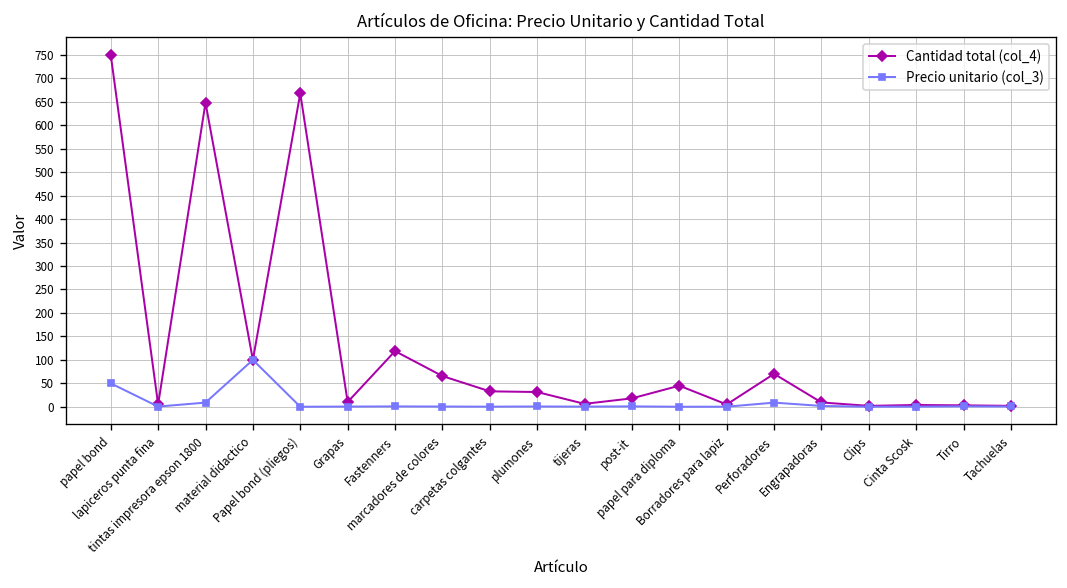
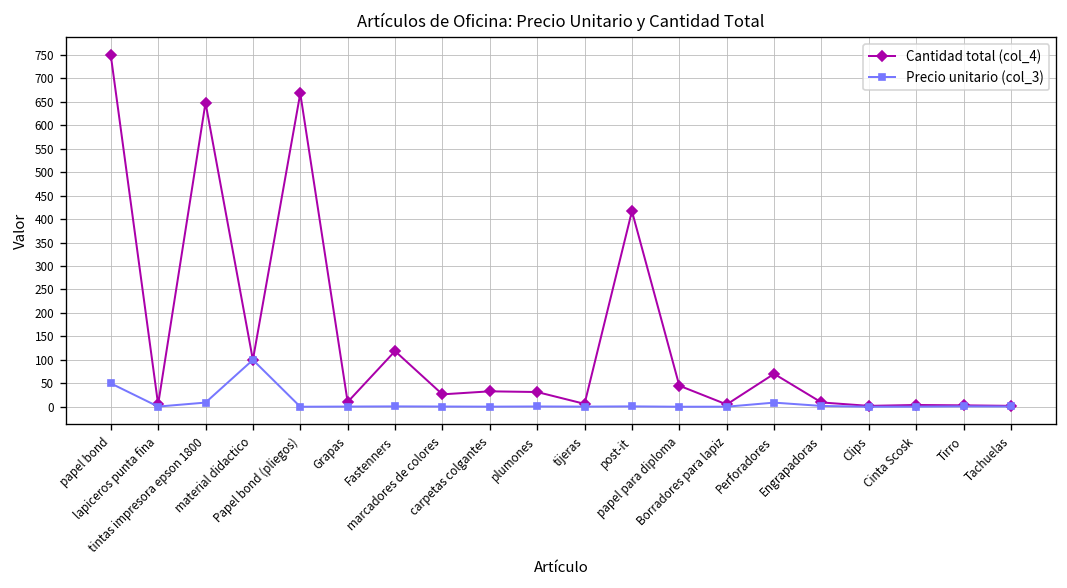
  {
    "Cantidad total (col_4)": {
      "papel bond": 750,
      "tintas impresora epson 1800": 650,
      "Papel bond (pliegos)": 670,
      "Grapas": 10,
      "Fastenners": 120,
-     "marcadores de colores": 70,
+     "marcadores de colores": 30,
      "carpetas colgantes": 30,
      "plumones": 30,
-     "post-it": 20,
+     "post-it": 420,
      "papel para diploma": 50,
      "Perforadores": 70,
      "Engrapadoras": 10
    },
    "Precio unitario (col_3)": {
      "papel bond": 50,
      "tintas impresora epson 1800": 10,
      "Papel bond (pliegos)": 0,
      "Grapas": 0,
      "Fastenners": 0,
      "marcadores de colores": 0,
      "carpetas colgantes": 0,
      "plumones": 0,
      "post-it": 0,
      "papel para diploma": 0,
      "Perforadores": 10,
      "Engrapadoras": 0
    }
  }
